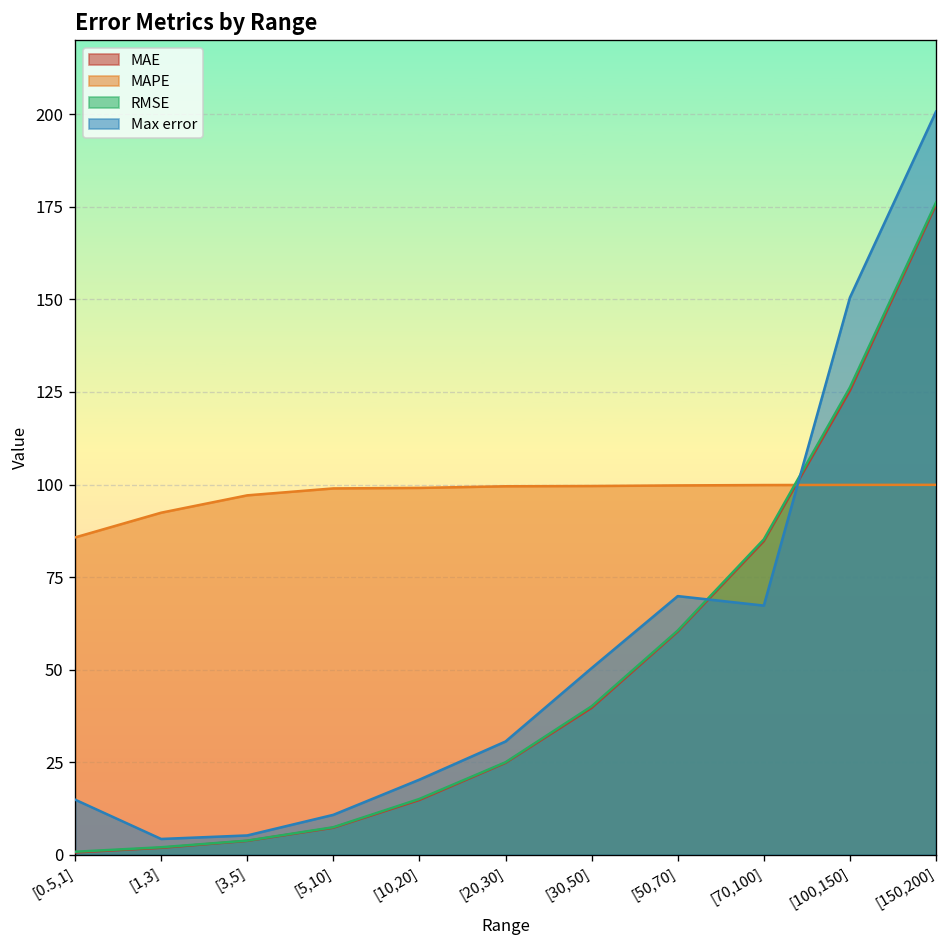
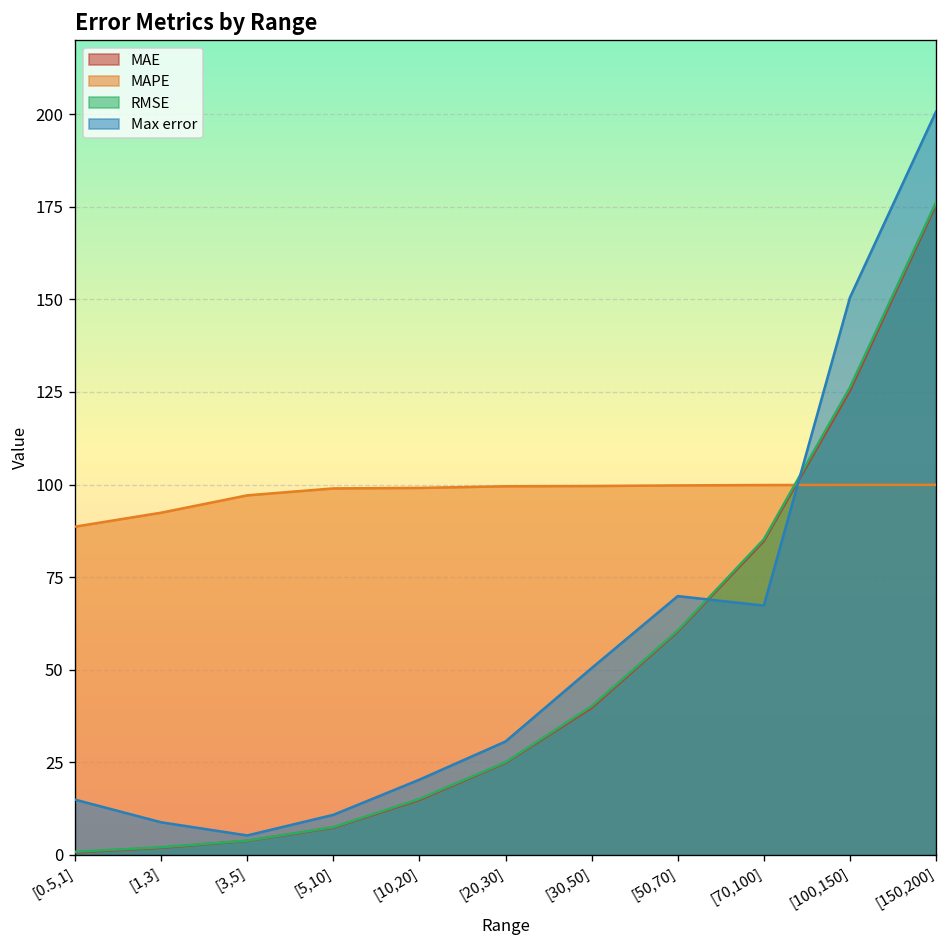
  {
    "MAE": {
      "[100,150]": 125
    },
    "MAPE": {
-     "[0.5,1]": 86,
+     "[0.5,1]": 89,
      "[1,3]": 92,
      "[3,5]": 97,
      "[5,10]": 99,
      "[10,20]": 99,
      "[20,30]": 100,
      "[30,50]": 100,
      "[50,70]": 100,
      "[70,100]": 100,
      "[100,150]": 100,
      "[150,200]": 100
    },
    "RMSE": {
      "[100,150]": 126
    },
    "Max error": {
      "[0.5,1]": 15,
-     "[1,3]": 4,
+     "[1,3]": 9,
      "[3,5]": 5,
      "[5,10]": 11,
      "[10,20]": 20,
      "[20,30]": 31,
      "[30,50]": 50,
      "[50,70]": 70,
      "[70,100]": 67,
      "[100,150]": 150,
      "[150,200]": 201
    }
  }
